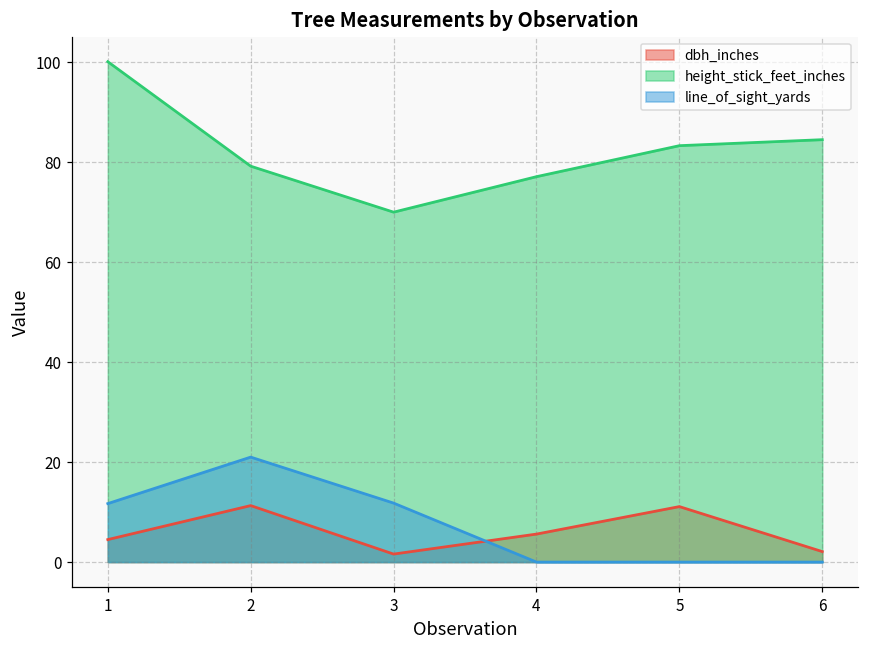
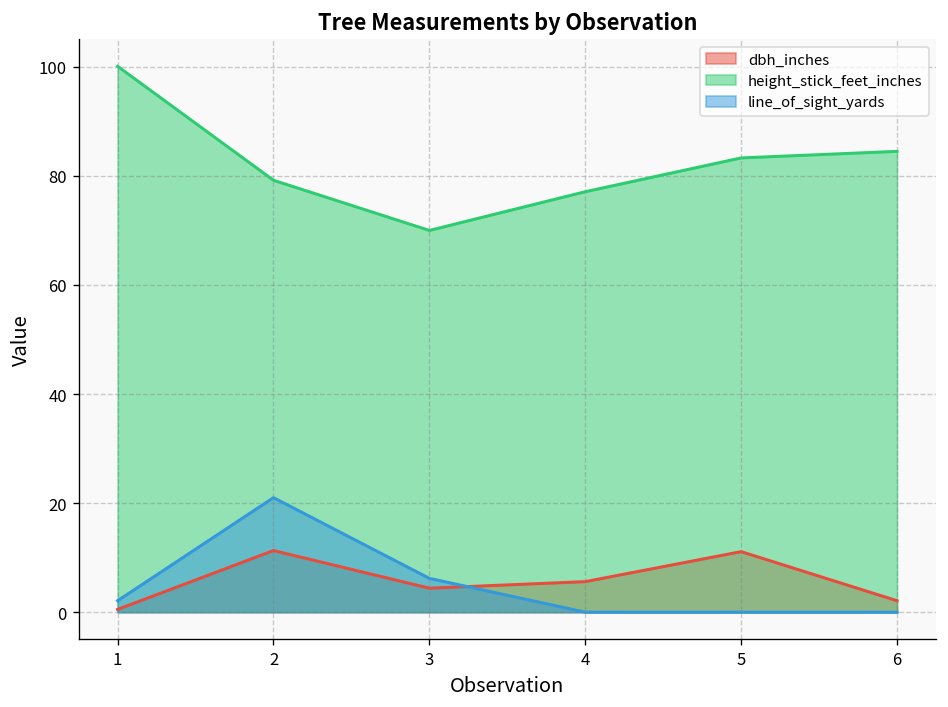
  {
    "dbh_inches": {
-     "1": 5,
+     "1": 1,
      "2": 11,
-     "3": 2,
+     "3": 4,
      "4": 6,
      "5": 11,
      "6": 2
    },
    "height_stick_feet_inches": {
      "1": 100,
      "2": 79,
      "3": 70,
      "4": 77,
      "5": 83,
      "6": 85
    },
    "line_of_sight_yards": {
-     "1": 12,
+     "1": 2,
      "2": 21,
-     "3": 12,
+     "3": 6,
      "4": 0,
      "5": 0,
      "6": 0
    }
  }
